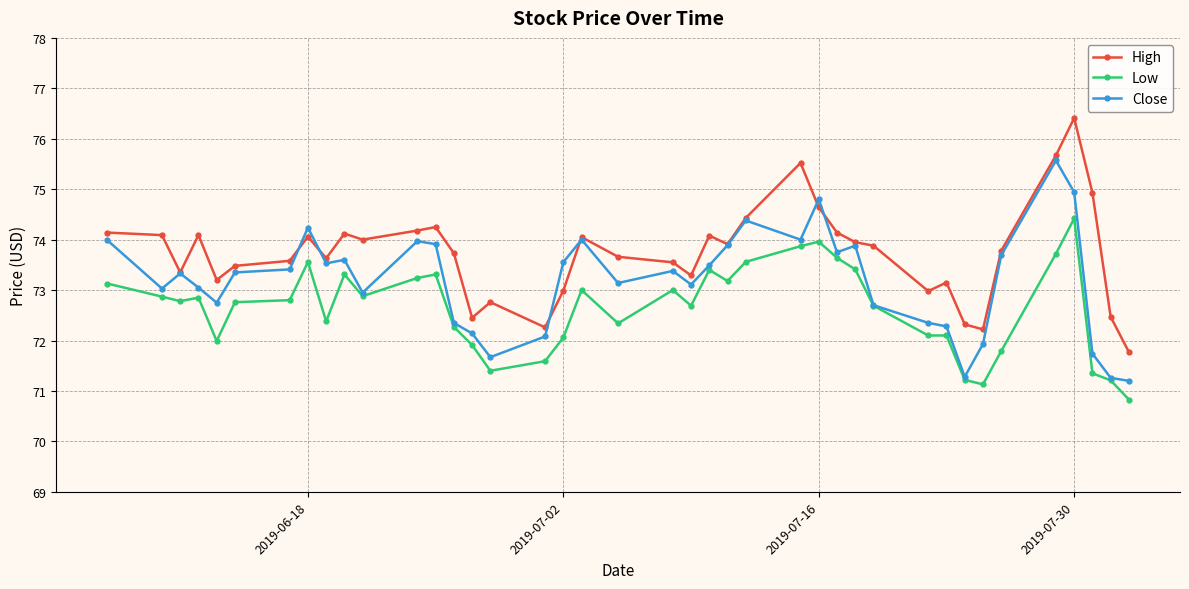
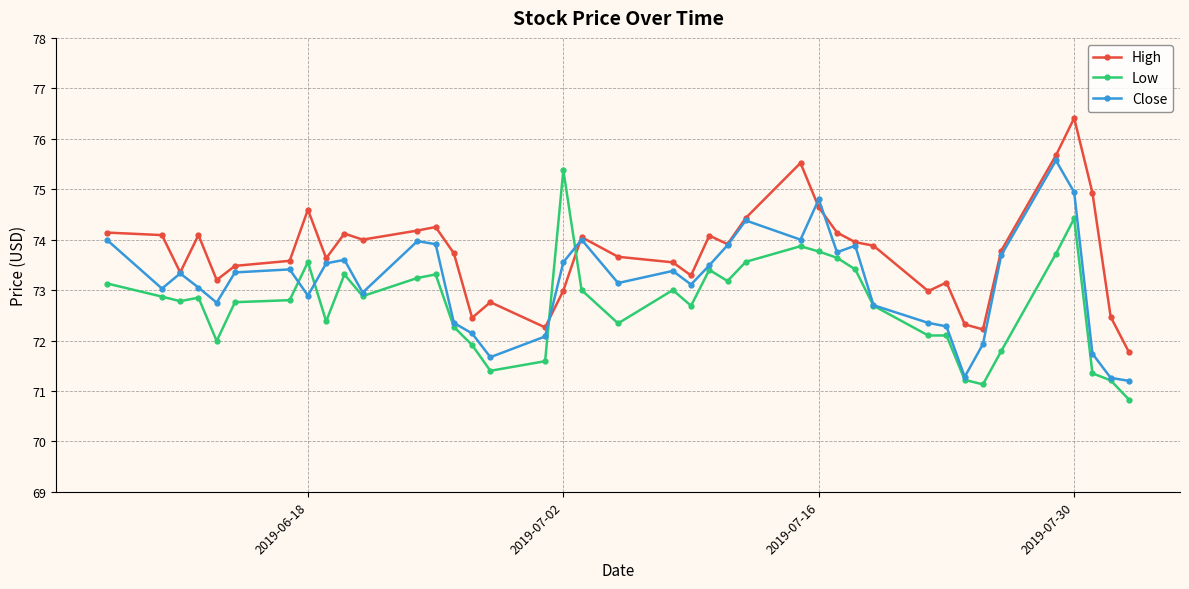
  {
    "High": {
-     "2019-06-18": 74.1,
+     "2019-06-18": 74.6,
      "2019-07-02": 73.0,
      "2019-07-16": 74.6,
      "2019-07-30": 76.4
    },
    "Low": {
      "2019-06-18": 73.6,
-     "2019-07-02": 72.1,
-     "2019-07-16": 74.0,
+     "2019-07-02": 75.4,
+     "2019-07-16": 73.8,
      "2019-07-30": 74.4
    },
    "Close": {
-     "2019-06-18": 74.2,
+     "2019-06-18": 72.9,
      "2019-07-02": 73.6,
      "2019-07-16": 74.8,
      "2019-07-30": 74.9
    }
  }
